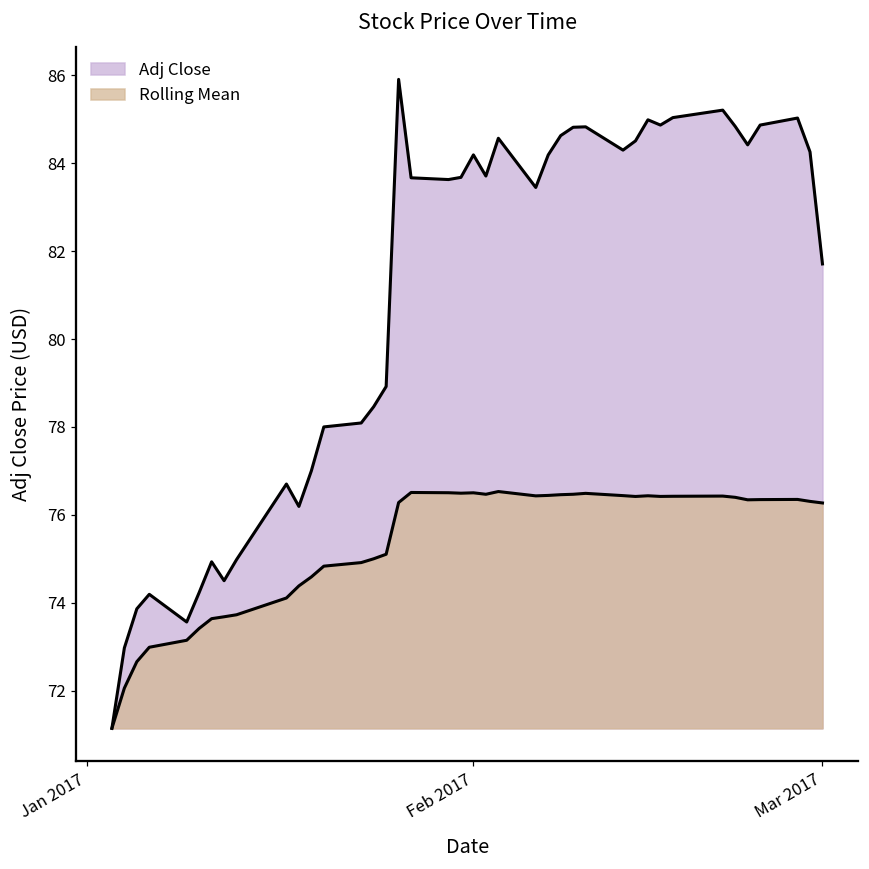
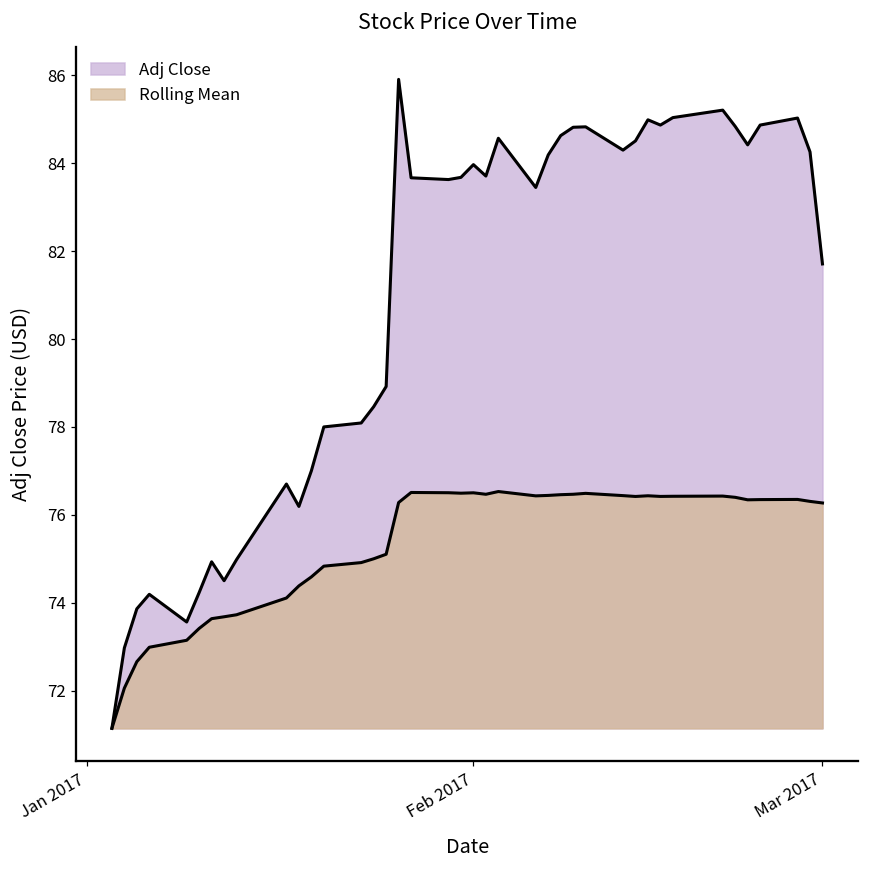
  {
    "Adj Close": {
-     "Feb 2017": 84.2,
+     "Feb 2017": 84.0,
      "Mar 2017": 81.7
    },
    "Rolling Mean": {
      "Feb 2017": 76.5,
      "Mar 2017": 76.3
    }
  }
